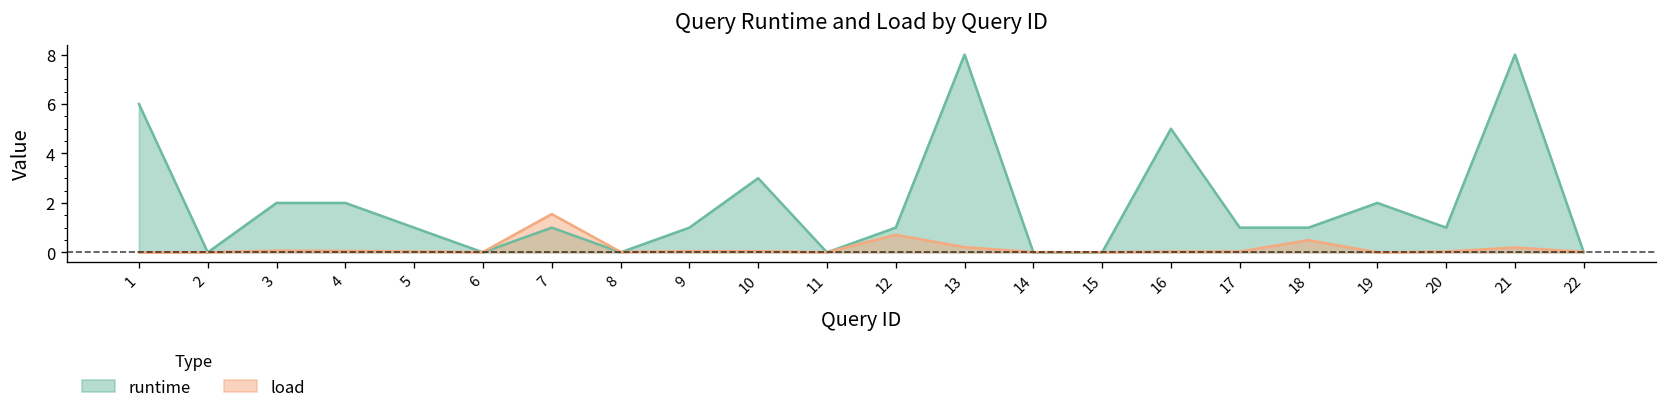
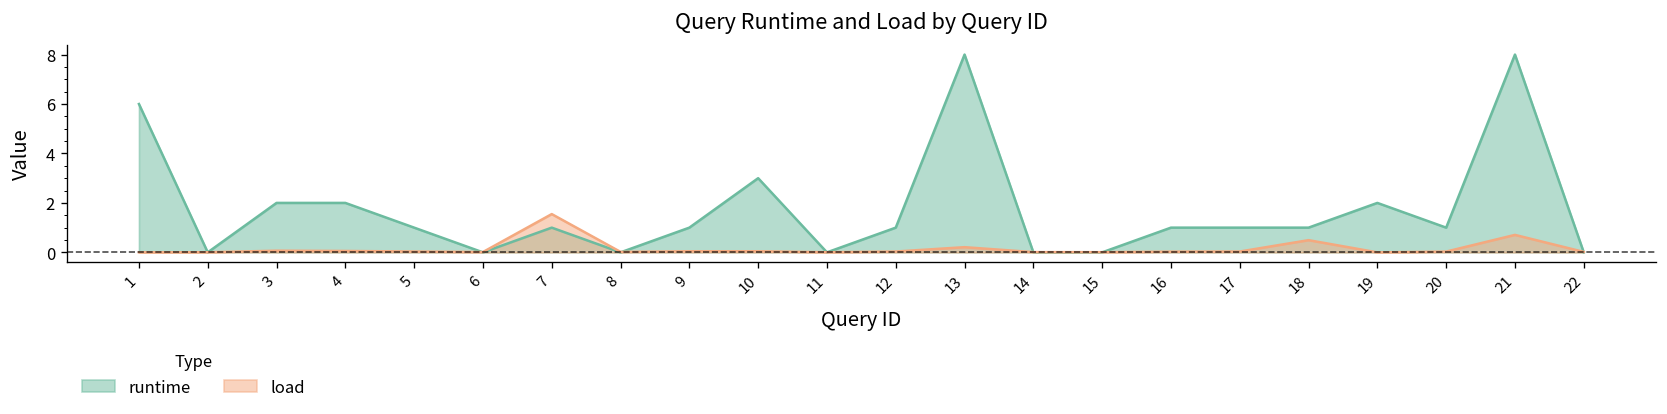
  {
    "runtime": {
      "1": 6,
      "3": 2,
      "4": 2,
      "5": 1,
      "7": 1,
      "9": 1,
      "10": 3,
      "12": 1,
      "13": 8,
-     "16": 5,
+     "16": 1,
      "17": 1,
      "18": 1,
      "19": 2,
      "20": 1,
      "21": 8
    },
    "load": {
      "1": 0.0,
      "3": 0.1,
      "4": 0.1,
      "5": 0.0,
      "7": 1.5,
      "9": 0.0,
      "10": 0.0,
-     "12": 0.7,
+     "12": 0.0,
      "13": 0.2,
      "16": 0.0,
      "17": 0.0,
      "18": 0.5,
      "19": 0.0,
      "20": 0.0,
-     "21": 0.2
+     "21": 0.7
    }
  }
